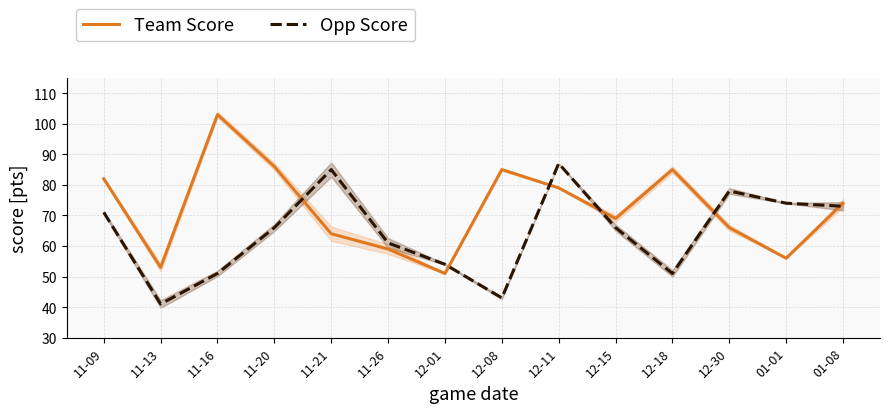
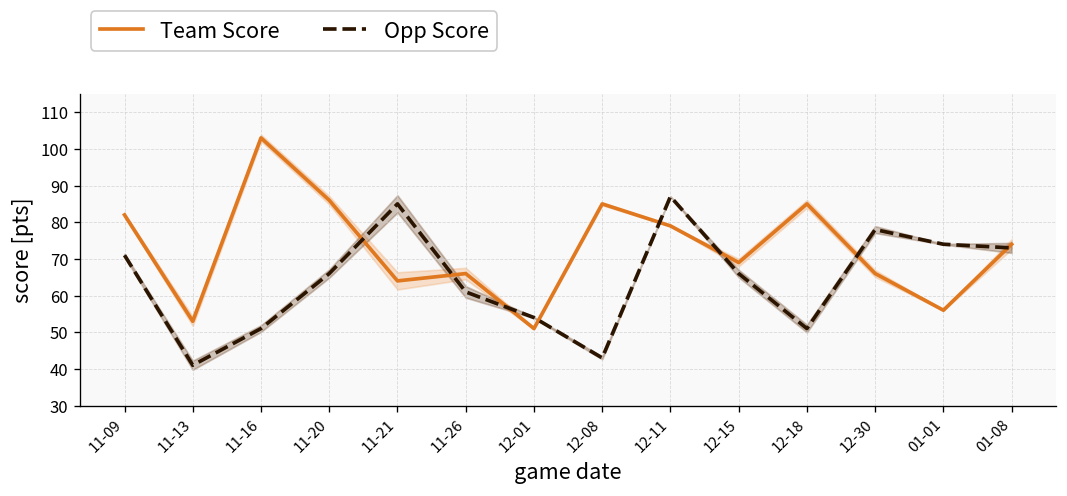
  {
    "Team Score": {
      "11-13": 53,
      "11-16": 103,
      "11-20": 86,
      "11-21": 64,
-     "11-26": 59,
+     "11-26": 66,
      "12-15": 69,
      "12-18": 85,
      "12-30": 66
    },
    "Opp Score": {
      "11-13": 41,
      "11-16": 51,
      "11-20": 66,
      "11-21": 85,
      "12-15": 66,
      "12-18": 51,
      "12-30": 78,
      "01-08": 73
    }
  }
